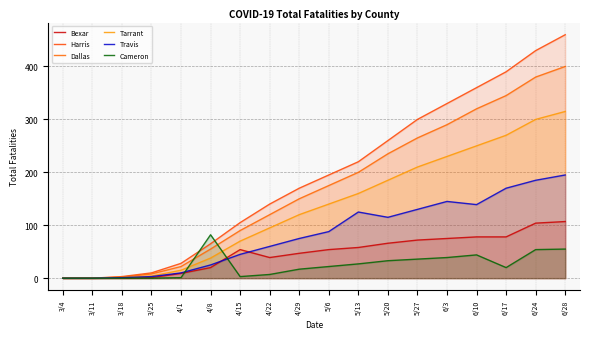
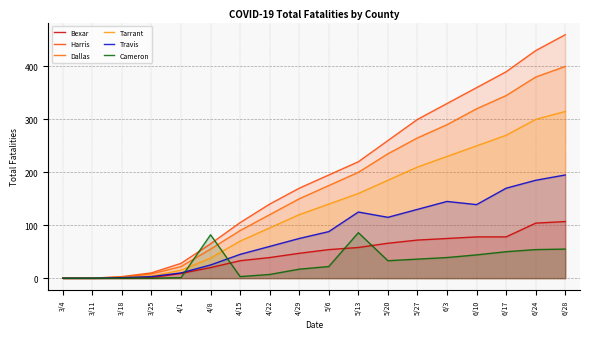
  {
    "Bexar": {
      "4/8": 20,
-     "4/15": 50,
+     "4/15": 30,
      "4/22": 40,
      "4/29": 50,
      "5/6": 50,
      "5/13": 60,
      "5/20": 70,
      "5/27": 70,
      "6/3": 80,
      "6/10": 80,
      "6/17": 80,
      "6/24": 100,
      "6/28": 110
    },
    "Travis": {
      "4/8": 30,
      "4/15": 50,
      "4/22": 60,
      "4/29": 80,
      "5/6": 90,
      "5/13": 130,
      "5/20": 120,
      "5/27": 130,
      "6/3": 150,
      "6/10": 140,
      "6/17": 170,
      "6/24": 190,
      "6/28": 200
    },
    "Cameron": {
      "4/1": 0,
      "4/8": 80,
      "4/15": 0,
      "4/22": 10,
      "4/29": 20,
      "5/6": 20,
-     "5/13": 30,
+     "5/13": 90,
      "5/20": 30,
      "5/27": 40,
      "6/3": 40,
      "6/10": 40,
-     "6/17": 20,
+     "6/17": 50,
      "6/24": 50,
      "6/28": 60
    }
  }
